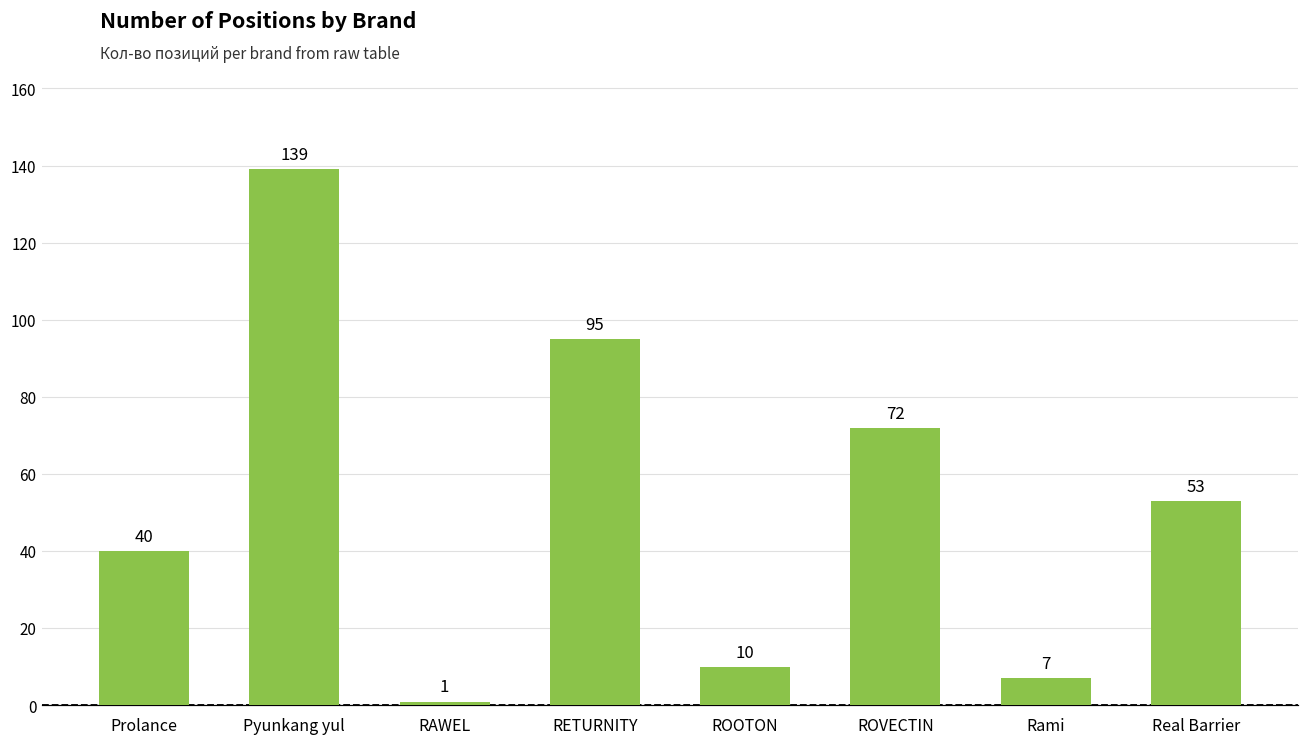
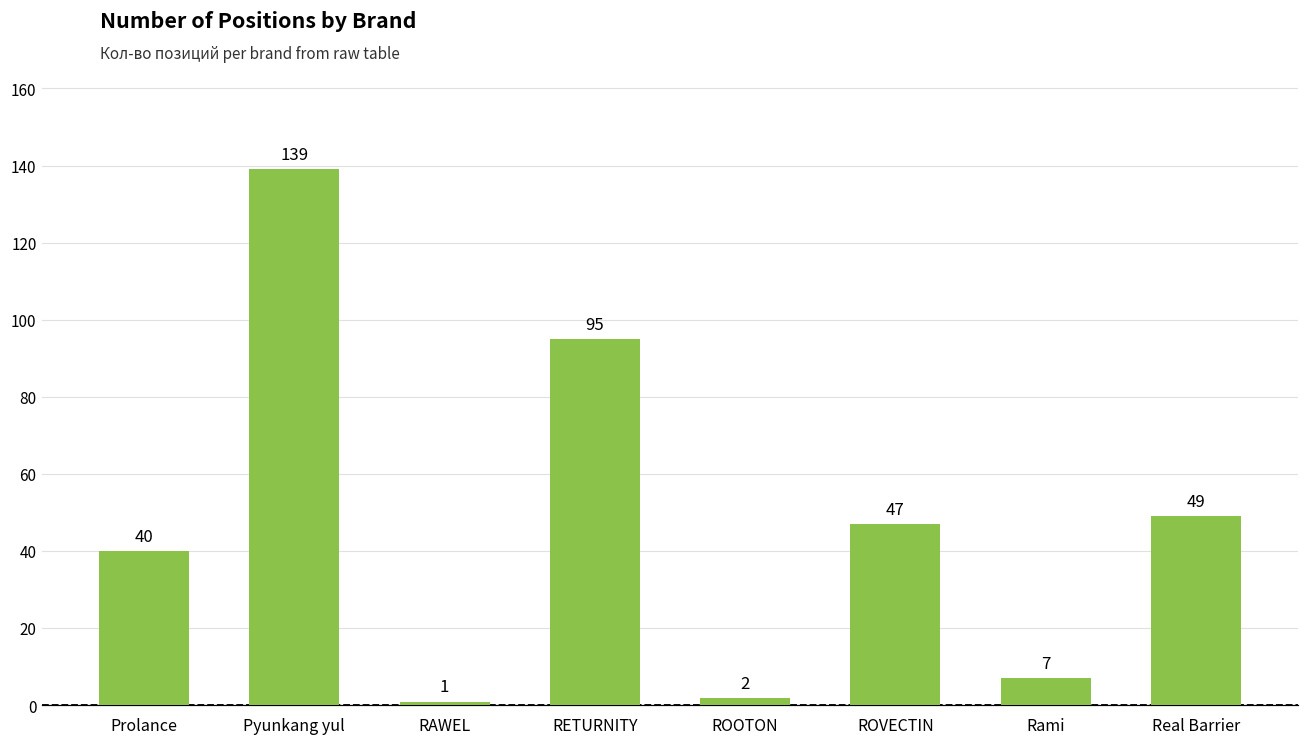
  {
    "Prolance": 40,
    "Pyunkang yul": 139,
    "RAWEL": 1,
    "RETURNITY": 95,
-   "ROOTON": 10,
-   "ROVECTIN": 72,
+   "ROOTON": 2,
+   "ROVECTIN": 47,
    "Rami": 7,
-   "Real Barrier": 53
+   "Real Barrier": 49
  }
